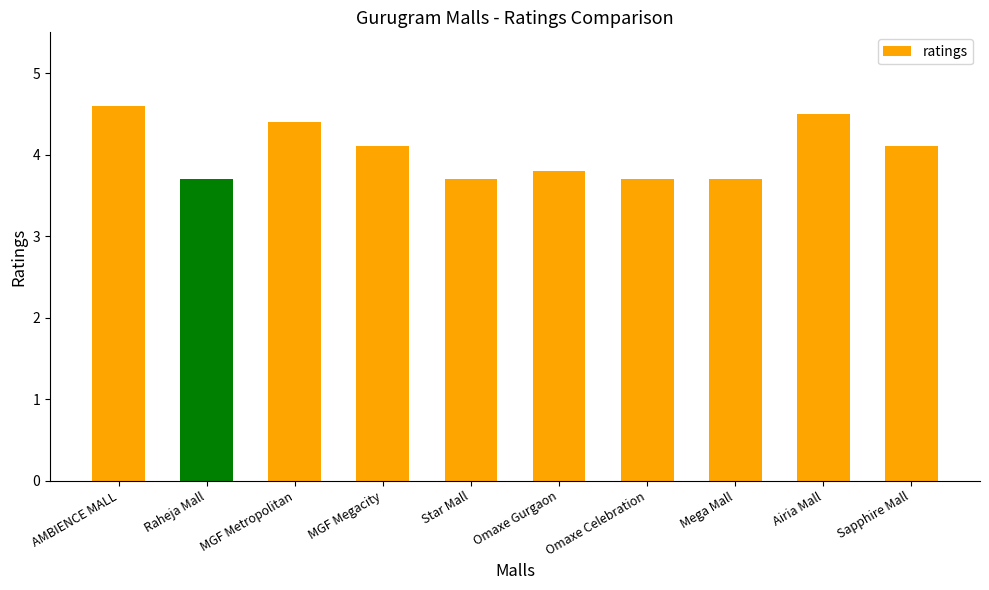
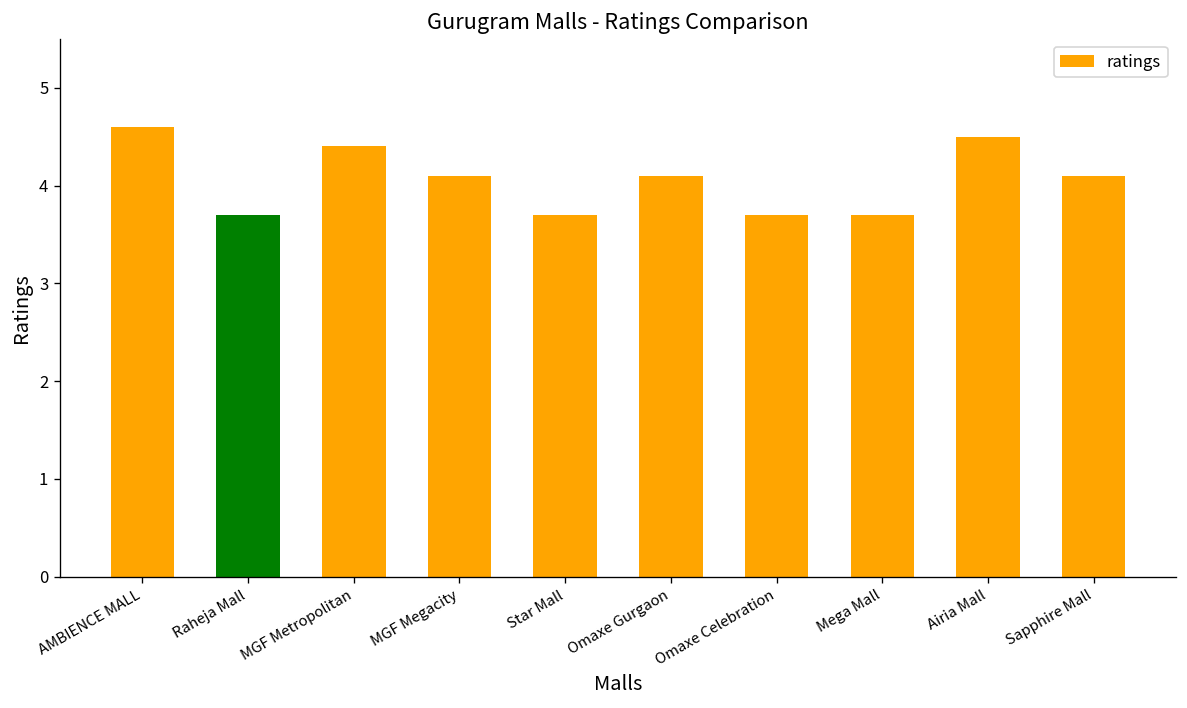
  {
    "AMBIENCE MALL": 4.6,
    "Raheja Mall": 3.7,
    "MGF Metropolitan": 4.4,
    "MGF Megacity": 4.1,
    "Star Mall": 3.7,
-   "Omaxe Gurgaon": 3.8,
+   "Omaxe Gurgaon": 4.1,
    "Omaxe Celebration": 3.7,
    "Mega Mall": 3.7,
    "Airia Mall": 4.5,
    "Sapphire Mall": 4.1
  }
